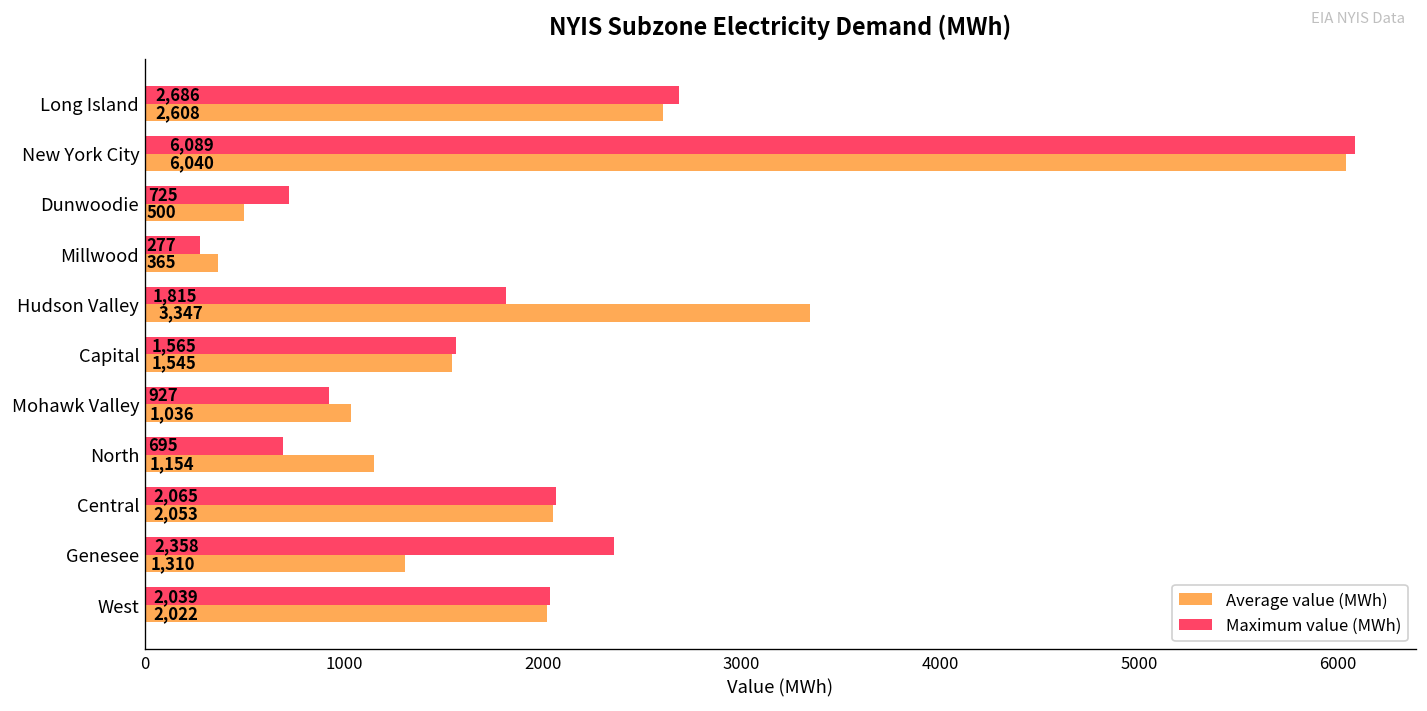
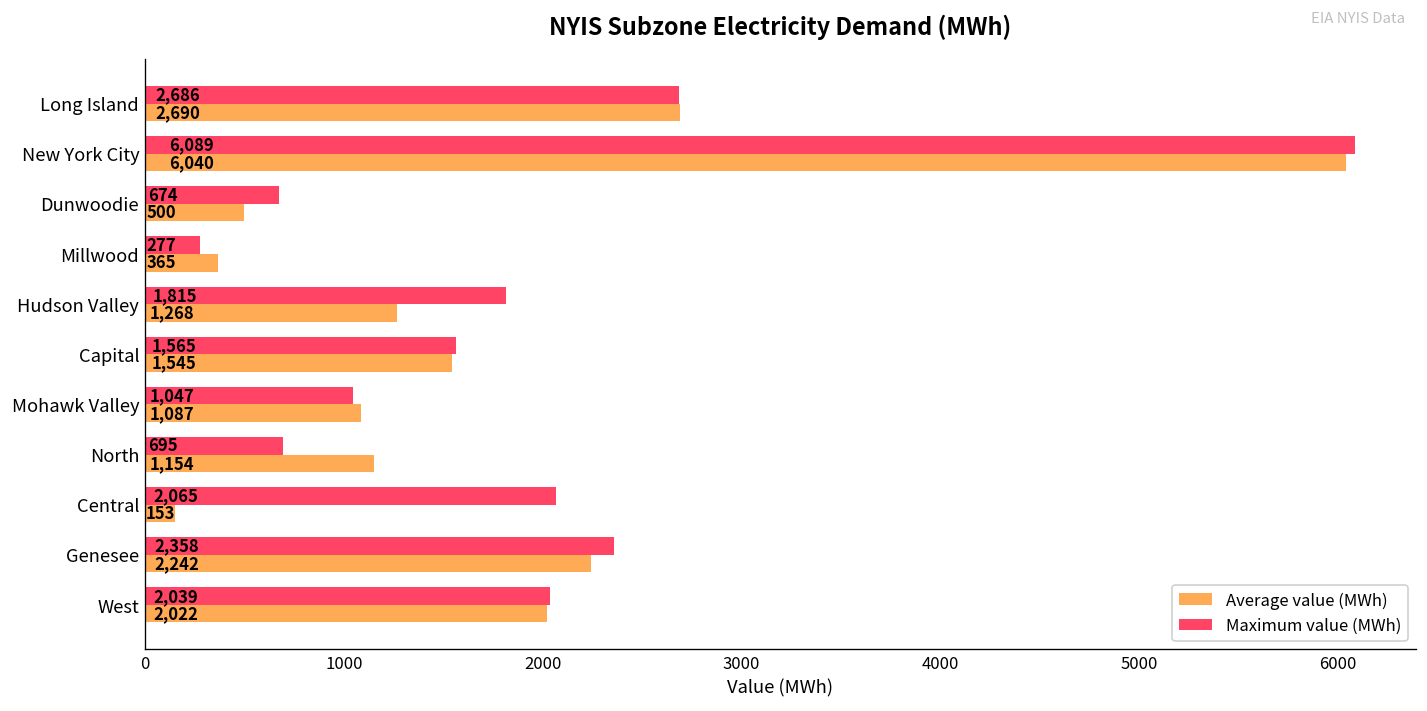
  {
    "Average value (MWh)": {
-     "Long Island": "2,608",
+     "Long Island": "2,690",
      "New York City": "6,040",
      "Dunwoodie": "500",
      "Millwood": "365",
-     "Hudson Valley": "3,347",
+     "Hudson Valley": "1,268",
      "Capital": "1,545",
-     "Mohawk Valley": "1,036",
+     "Mohawk Valley": "1,087",
      "North": "1,154",
-     "Central": "2,053",
-     "Genesee": "1,310",
+     "Central": "153",
+     "Genesee": "2,242",
      "West": "2,022"
    },
    "Maximum value (MWh)": {
      "Long Island": "2,686",
      "New York City": "6,089",
-     "Dunwoodie": "725",
+     "Dunwoodie": "674",
      "Millwood": "277",
      "Hudson Valley": "1,815",
      "Capital": "1,565",
-     "Mohawk Valley": "927",
+     "Mohawk Valley": "1,047",
      "North": "695",
      "Central": "2,065",
      "Genesee": "2,358",
      "West": "2,039"
    }
  }
